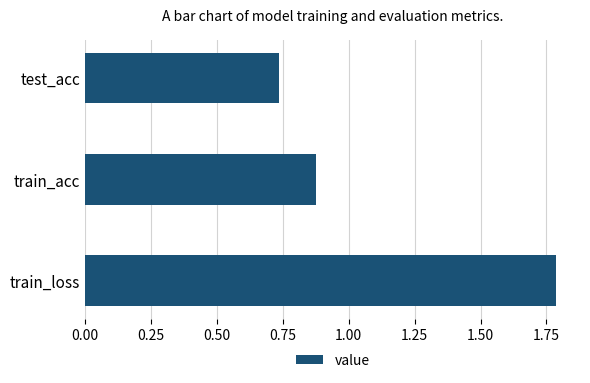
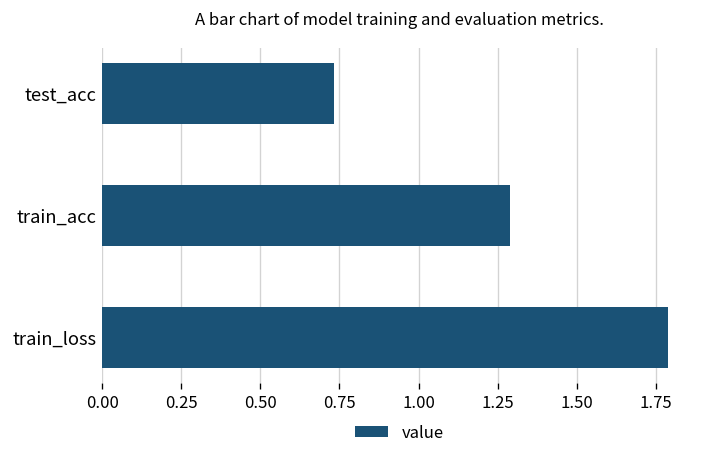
  {
    "test_acc": 0.73,
-   "train_acc": 0.87,
+   "train_acc": 1.29,
    "train_loss": 1.79
  }
